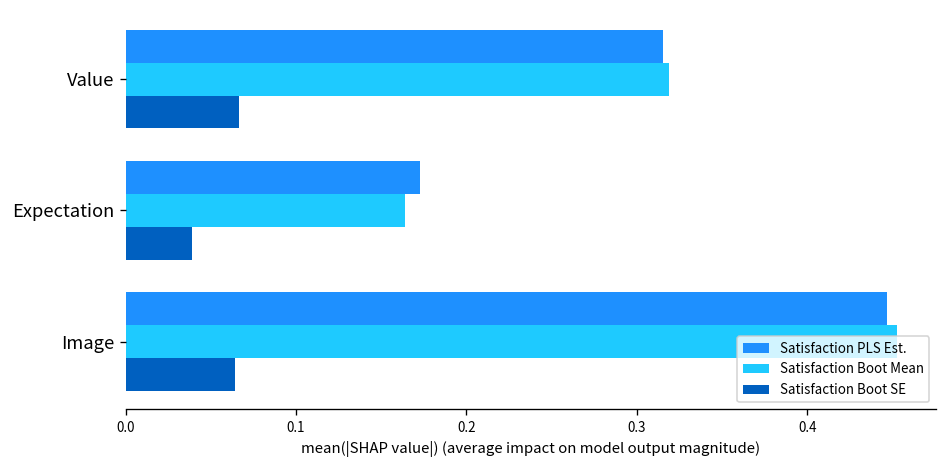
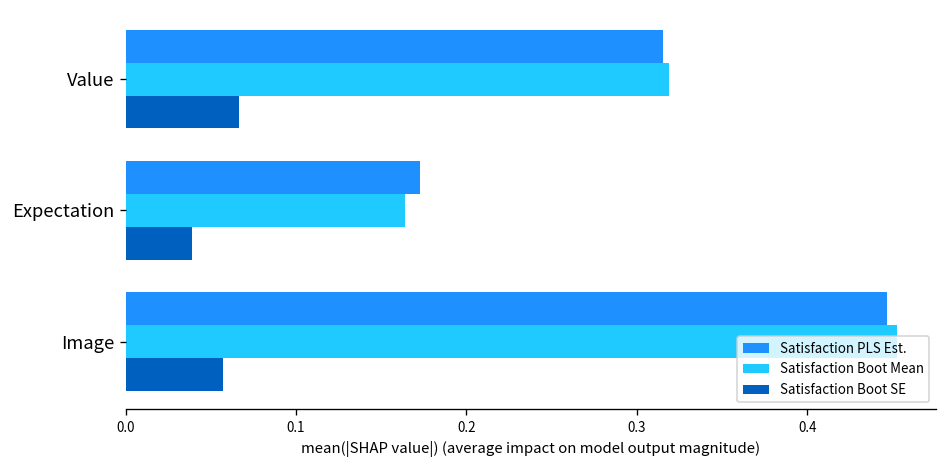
  {
    "Satisfaction Boot SE": {
      "Value": 0.066,
      "Expectation": 0.039,
-     "Image": 0.064
+     "Image": 0.057
    }
  }
